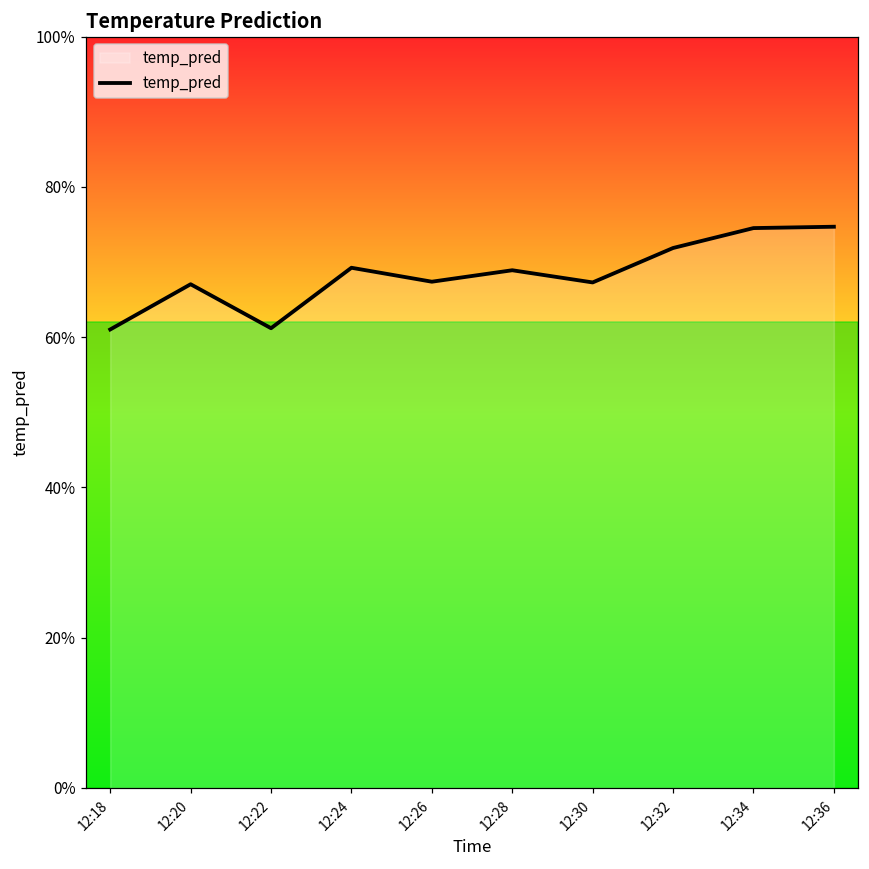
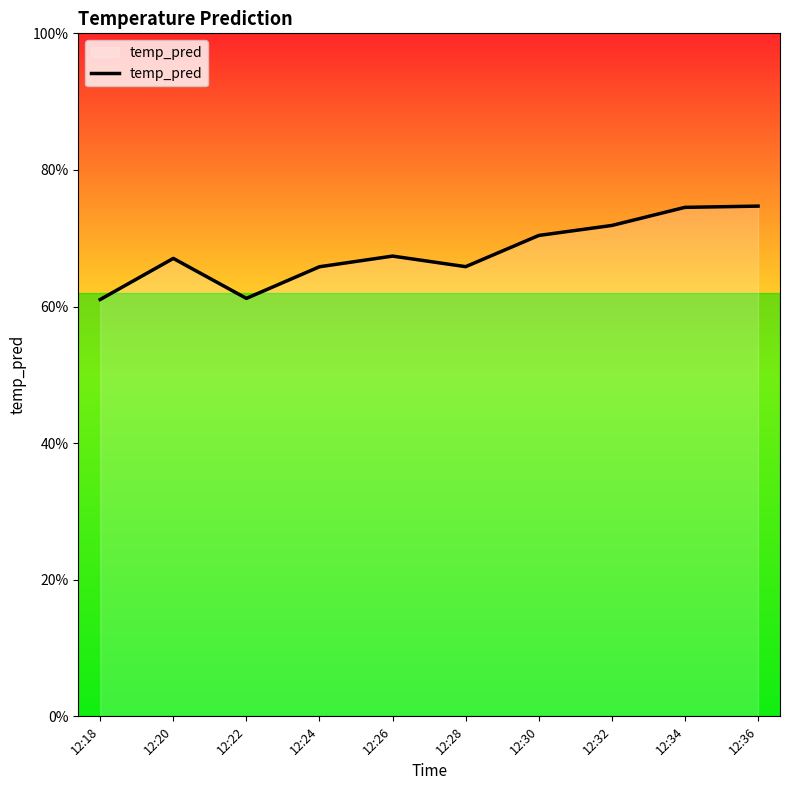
  {
    "12:20": "67%",
-   "12:24": "69%",
+   "12:24": "66%",
    "12:26": "67%",
-   "12:28": "69%",
-   "12:30": "67%",
+   "12:28": "66%",
+   "12:30": "70%",
    "12:32": "72%",
    "12:34": "75%",
    "12:36": "75%"
  }
